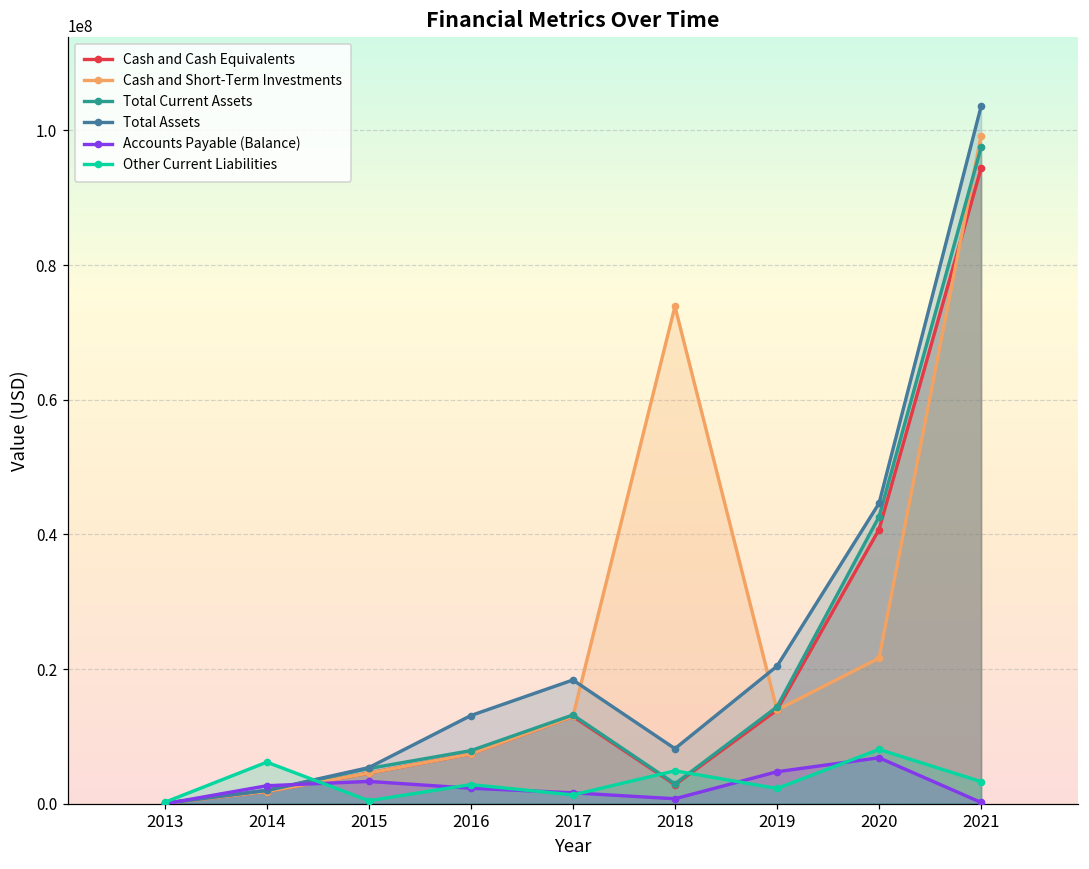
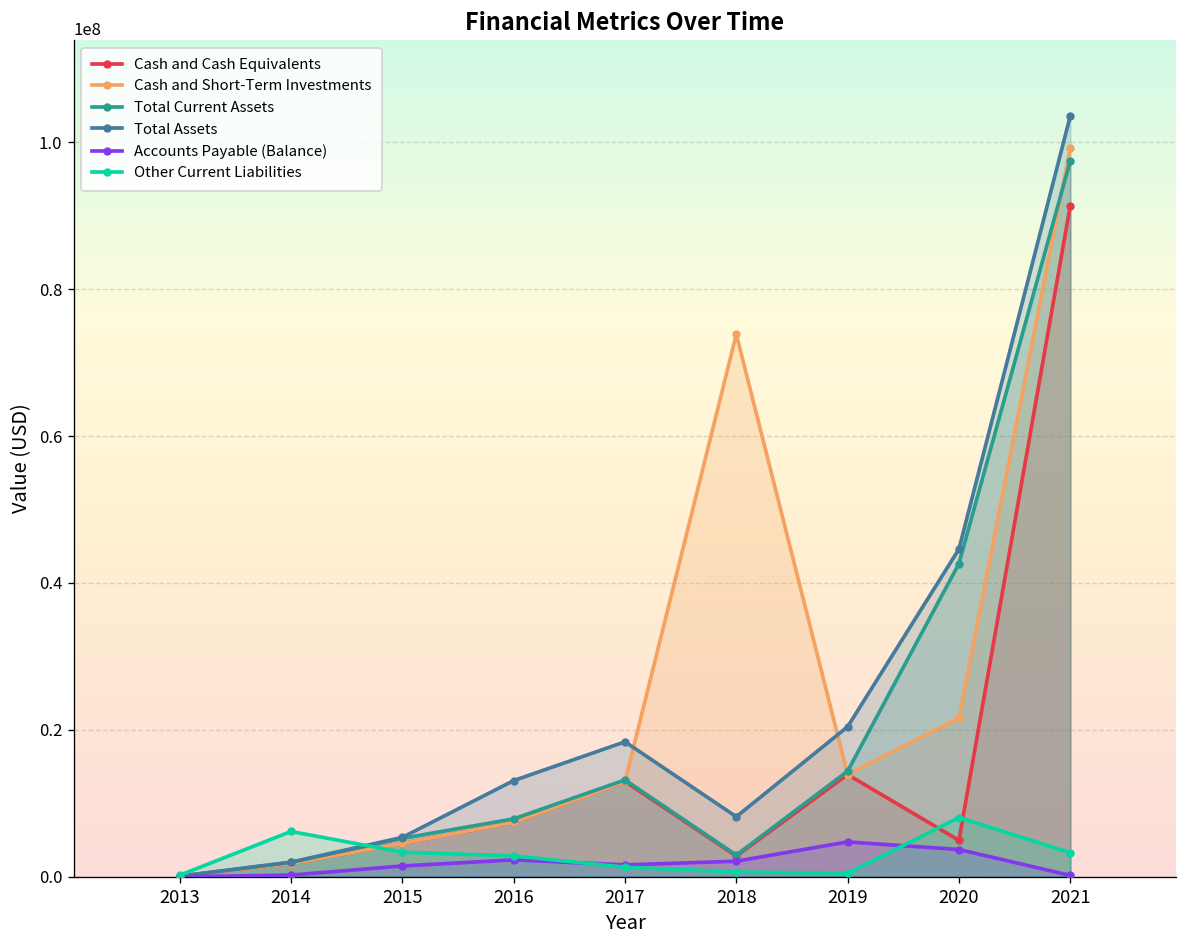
  {
    "Cash and Cash Equivalents": {
-     "2020": 41000000,
-     "2021": 94000000
+     "2020": 5000000,
+     "2021": 91000000
    },
    "Cash and Short-Term Investments": {
      "2018": 74000000,
      "2020": 22000000,
      "2021": 99000000
    },
    "Accounts Payable (Balance)": {
-     "2014": 3000000,
-     "2015": 3000000,
+     "2014": 0,
+     "2015": 1000000,
      "2016": 2000000,
-     "2018": 1000000,
+     "2018": 2000000,
      "2019": 5000000,
-     "2020": 7000000,
+     "2020": 4000000,
      "2021": 0
    },
    "Other Current Liabilities": {
      "2014": 6000000,
-     "2015": 0,
+     "2015": 3000000,
      "2016": 3000000,
-     "2018": 5000000,
-     "2019": 2000000,
+     "2018": 1000000,
+     "2019": 0,
      "2020": 8000000,
      "2021": 3000000
    }
  }
